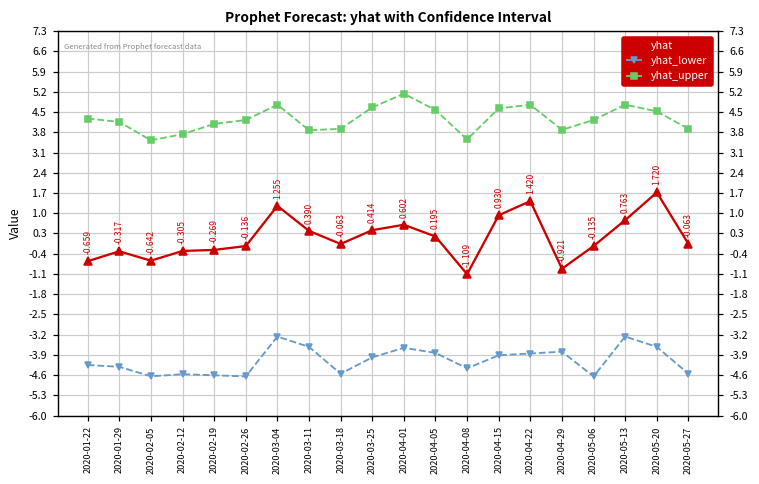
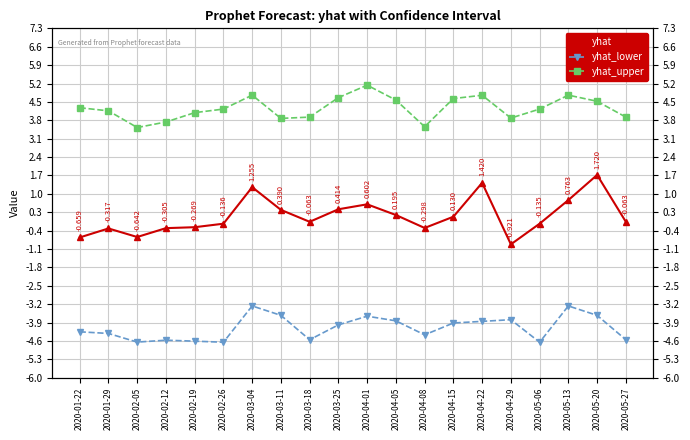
  {
    "yhat": {
      "2020-01-22": -0.659,
      "2020-01-29": -0.317,
      "2020-02-05": -0.642,
      "2020-02-12": -0.305,
      "2020-02-19": -0.269,
      "2020-02-26": -0.136,
      "2020-03-04": 1.255,
      "2020-03-11": 0.390,
      "2020-03-18": -0.063,
      "2020-03-25": 0.414,
      "2020-04-01": 0.602,
      "2020-04-05": 0.195,
-     "2020-04-08": -1.109,
-     "2020-04-15": 0.930,
+     "2020-04-08": -0.298,
+     "2020-04-15": 0.130,
      "2020-04-22": 1.420,
      "2020-04-29": -0.921,
      "2020-05-06": -0.135,
      "2020-05-13": 0.763,
      "2020-05-20": 1.720,
      "2020-05-27": -0.063
    },
    "yhat_lower": {
      "2020-01-22": -4.3,
      "2020-01-29": -4.3,
      "2020-02-05": -4.6,
      "2020-02-12": -4.6,
      "2020-02-19": -4.6,
      "2020-02-26": -4.6,
      "2020-03-04": -3.3,
      "2020-03-11": -3.6,
      "2020-03-18": -4.6,
      "2020-03-25": -4.0,
      "2020-04-01": -3.7,
      "2020-04-05": -3.8,
      "2020-04-08": -4.4,
      "2020-04-15": -3.9,
      "2020-04-22": -3.9,
      "2020-04-29": -3.8,
      "2020-05-06": -4.6,
      "2020-05-13": -3.3,
      "2020-05-20": -3.6,
      "2020-05-27": -4.6
    },
    "yhat_upper": {
      "2020-01-22": 4.3,
      "2020-01-29": 4.2,
      "2020-02-05": 3.5,
      "2020-02-12": 3.7,
      "2020-02-19": 4.1,
      "2020-02-26": 4.2,
      "2020-03-04": 4.8,
      "2020-03-11": 3.9,
      "2020-03-18": 3.9,
      "2020-03-25": 4.7,
      "2020-04-01": 5.1,
      "2020-04-05": 4.6,
      "2020-04-08": 3.6,
      "2020-04-15": 4.6,
      "2020-04-22": 4.8,
      "2020-04-29": 3.9,
      "2020-05-06": 4.2,
      "2020-05-13": 4.8,
      "2020-05-20": 4.5,
      "2020-05-27": 3.9
    }
  }
